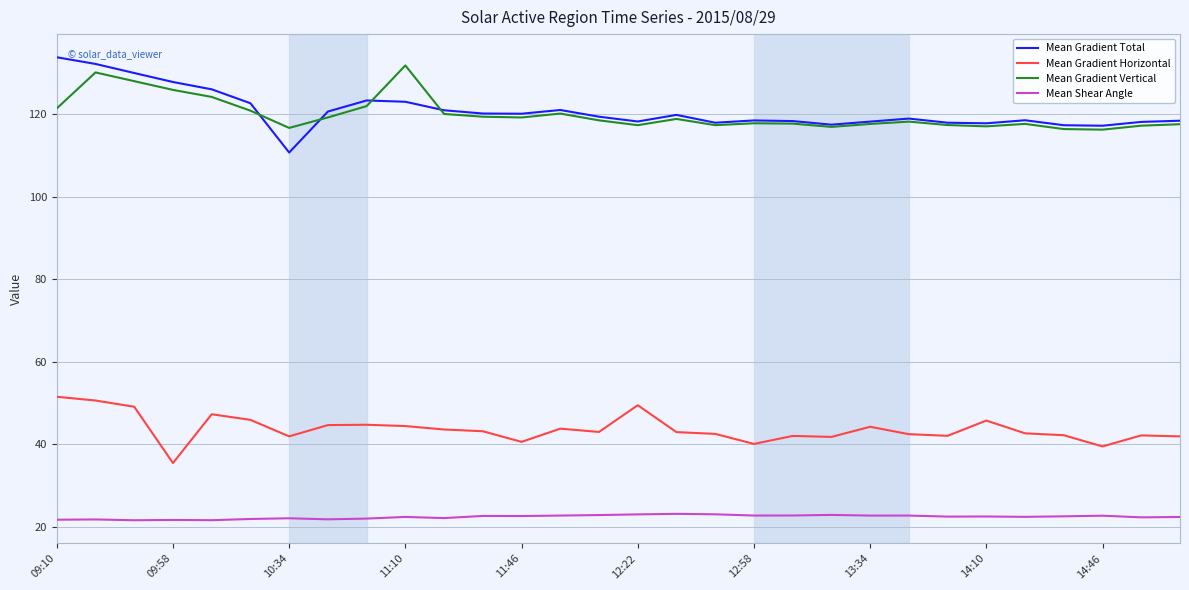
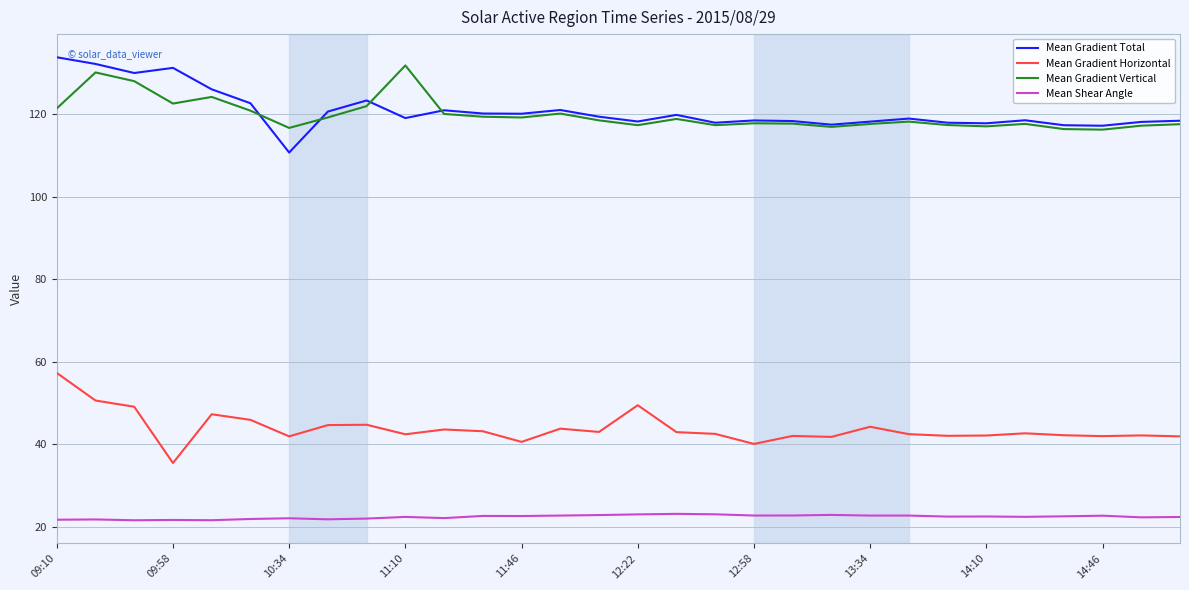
  {
    "Mean Gradient Total": {
      "09:10": 134,
-     "09:58": 128,
+     "09:58": 131,
      "10:34": 111,
-     "11:10": 123,
+     "11:10": 119,
      "11:46": 120,
      "12:22": 118,
      "12:58": 119,
      "14:10": 118,
      "14:46": 117
    },
    "Mean Gradient Horizontal": {
-     "09:10": 52,
+     "09:10": 57,
      "09:58": 35,
      "10:34": 42,
-     "11:10": 44,
+     "11:10": 42,
      "11:46": 41,
      "12:22": 49,
      "12:58": 40,
      "13:34": 44,
-     "14:10": 46,
-     "14:46": 40
+     "14:10": 42,
+     "14:46": 42
    },
    "Mean Gradient Vertical": {
      "09:10": 121,
-     "09:58": 126,
+     "09:58": 123,
      "10:34": 117,
      "11:10": 132,
      "11:46": 119,
      "12:22": 117,
      "12:58": 118,
      "14:10": 117,
      "14:46": 116
    },
    "Mean Shear Angle": {
      "09:10": 22,
      "09:58": 22,
      "10:34": 22,
      "11:10": 22,
      "11:46": 23,
      "12:22": 23,
      "12:58": 23,
      "13:34": 23,
      "14:10": 23,
      "14:46": 23
    }
  }
